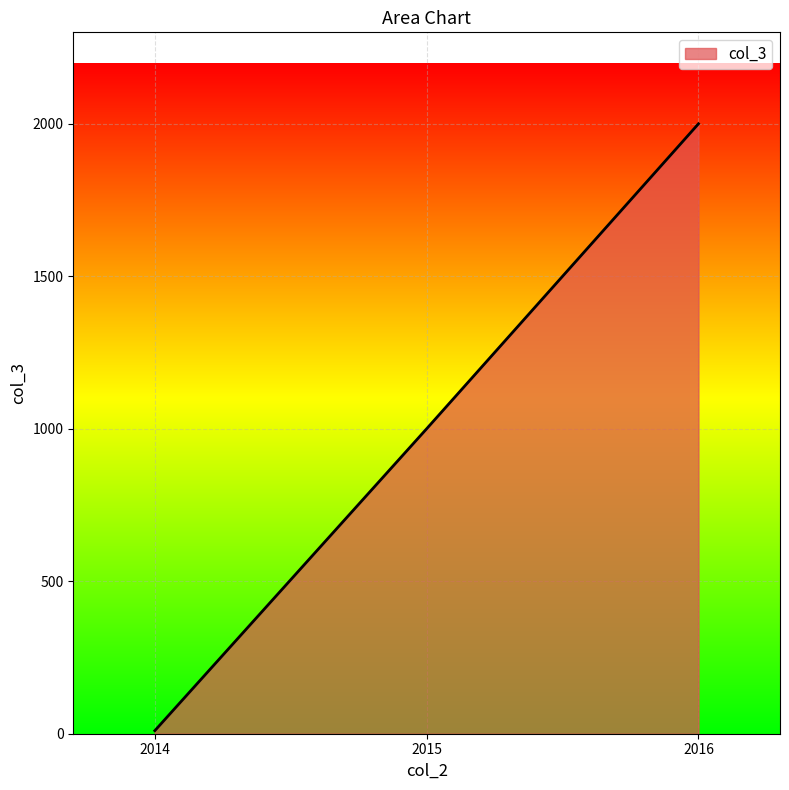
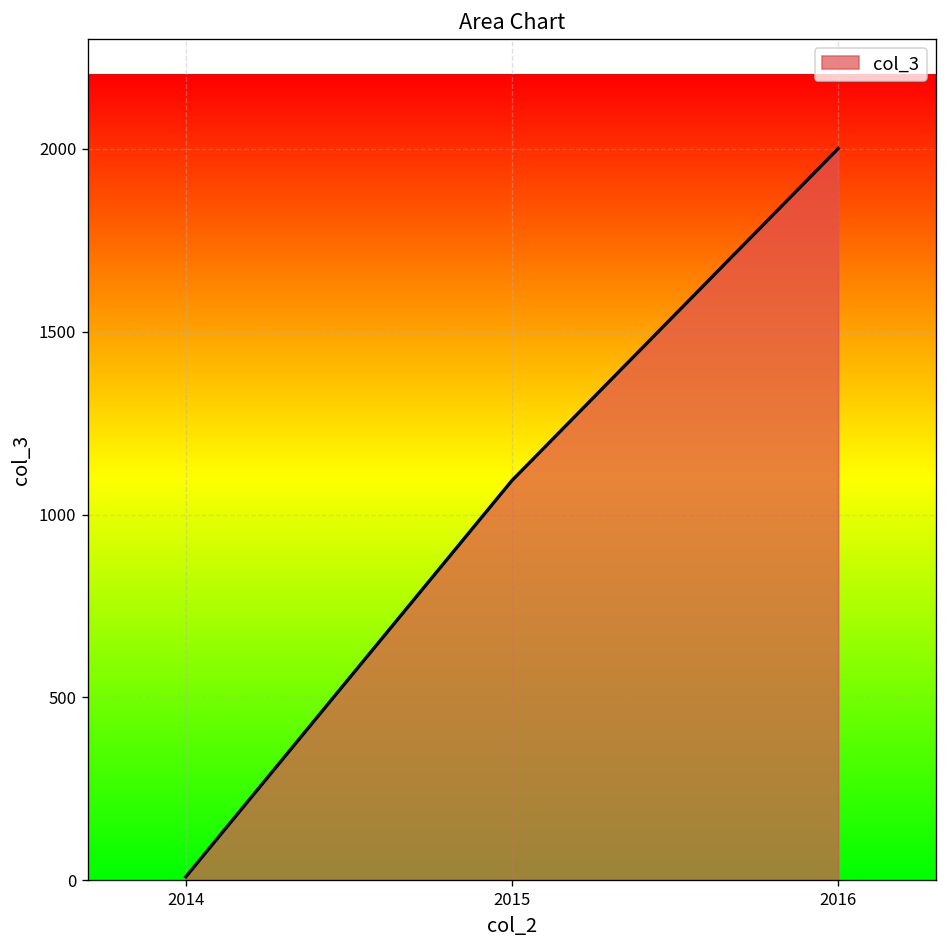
  {
    "2014": 10,
-   "2015": 1000,
+   "2015": 1090,
    "2016": 2000
  }
